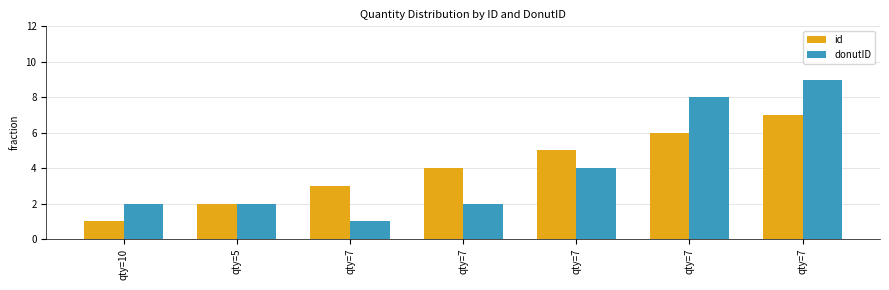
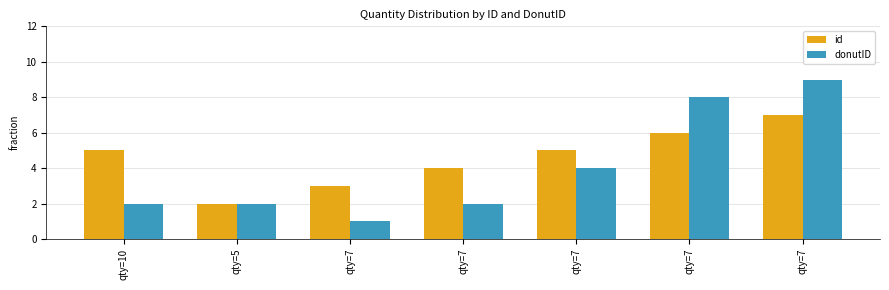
  {
    "id": {
-     "qty=10": 1,
+     "qty=10": 5,
      "qty=5": 2
    },
    "donutID": {
      "qty=10": 2,
      "qty=5": 2
    }
  }
